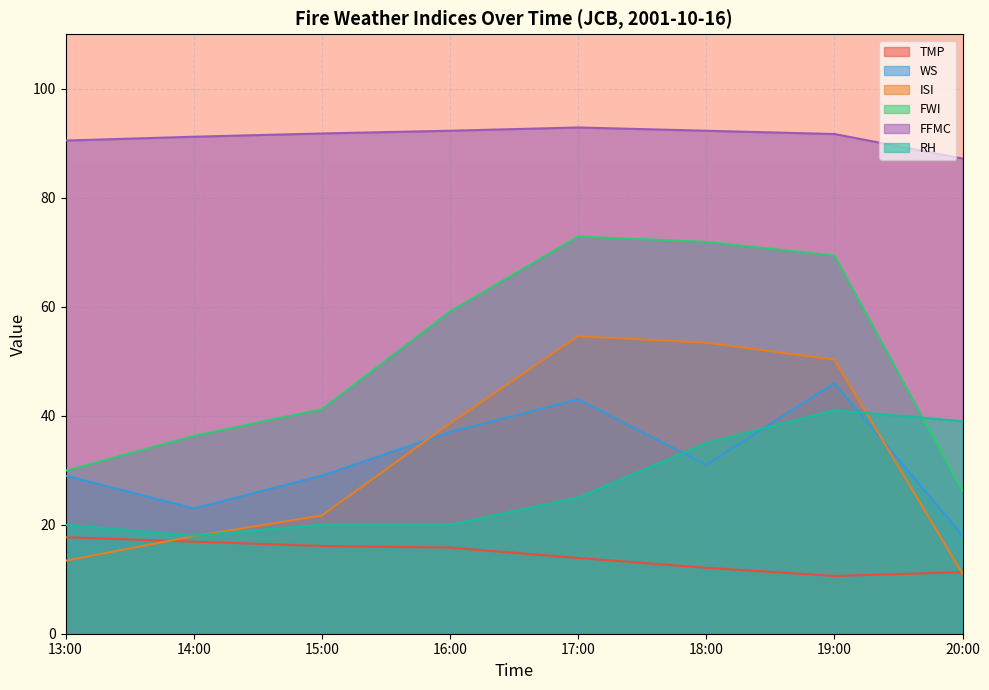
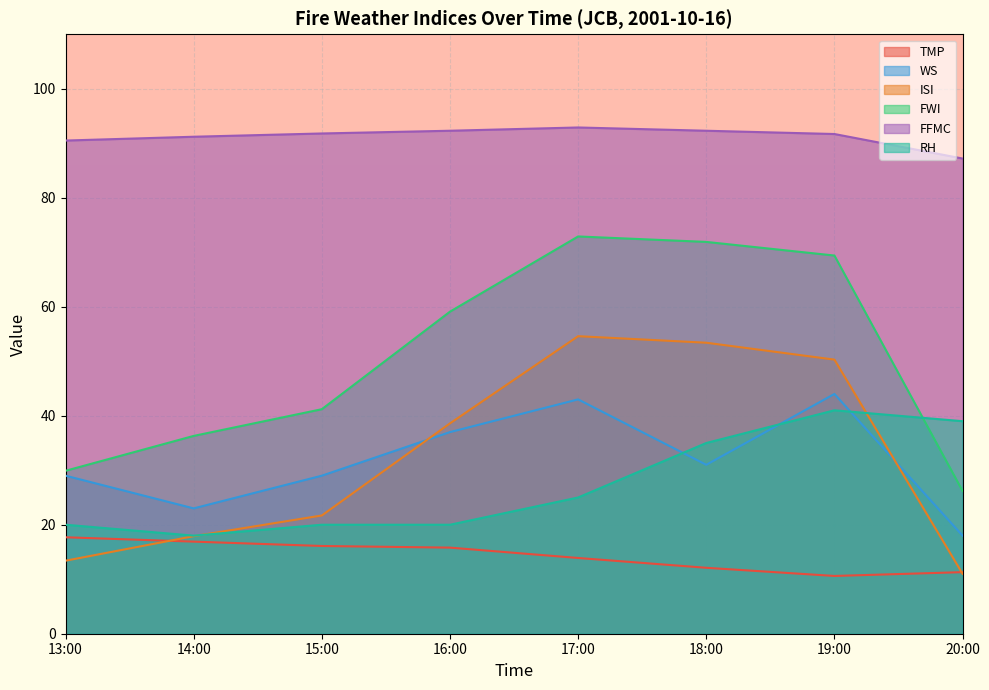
  {
    "WS": {
      "13:00": 29,
      "14:00": 23,
      "15:00": 29,
      "16:00": 37,
      "17:00": 43,
      "18:00": 31,
-     "19:00": 46,
+     "19:00": 44,
      "20:00": 18
    },
    "FFMC": {
      "13:00": 91,
      "14:00": 91,
      "15:00": 92,
      "16:00": 92,
      "17:00": 93,
      "18:00": 92,
      "19:00": 92,
      "20:00": 87
    }
  }
